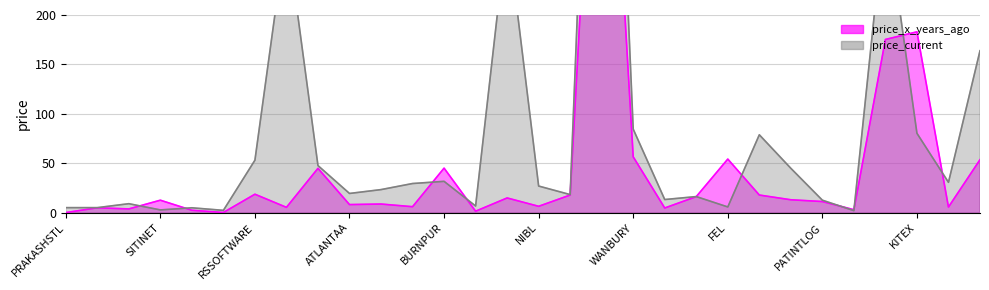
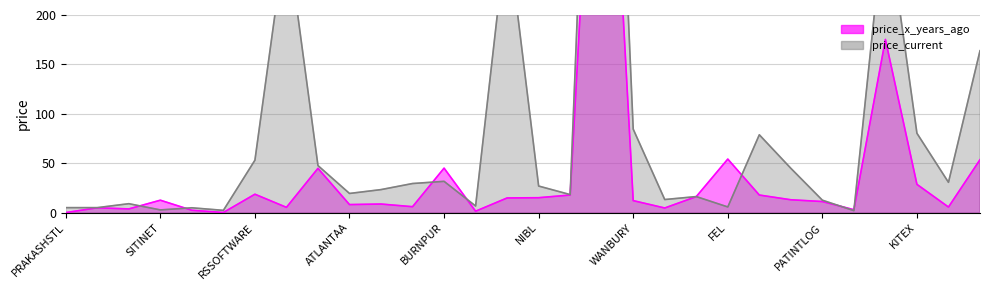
  {
    "price_x_years_ago": {
      "PRAKASHSTL": 0,
      "SITINET": 10,
      "RSSOFTWARE": 20,
      "ATLANTAA": 10,
      "BURNPUR": 50,
-     "NIBL": 10,
-     "WANBURY": 60,
+     "NIBL": 20,
+     "WANBURY": 10,
      "FEL": 50,
-     "KITEX": 180
+     "KITEX": 30
    },
    "price_current": {
      "PRAKASHSTL": 10,
      "SITINET": 0,
      "RSSOFTWARE": 50,
      "ATLANTAA": 20,
      "BURNPUR": 30,
      "NIBL": 30,
      "WANBURY": 80,
      "FEL": 10,
      "KITEX": 80
    }
  }
